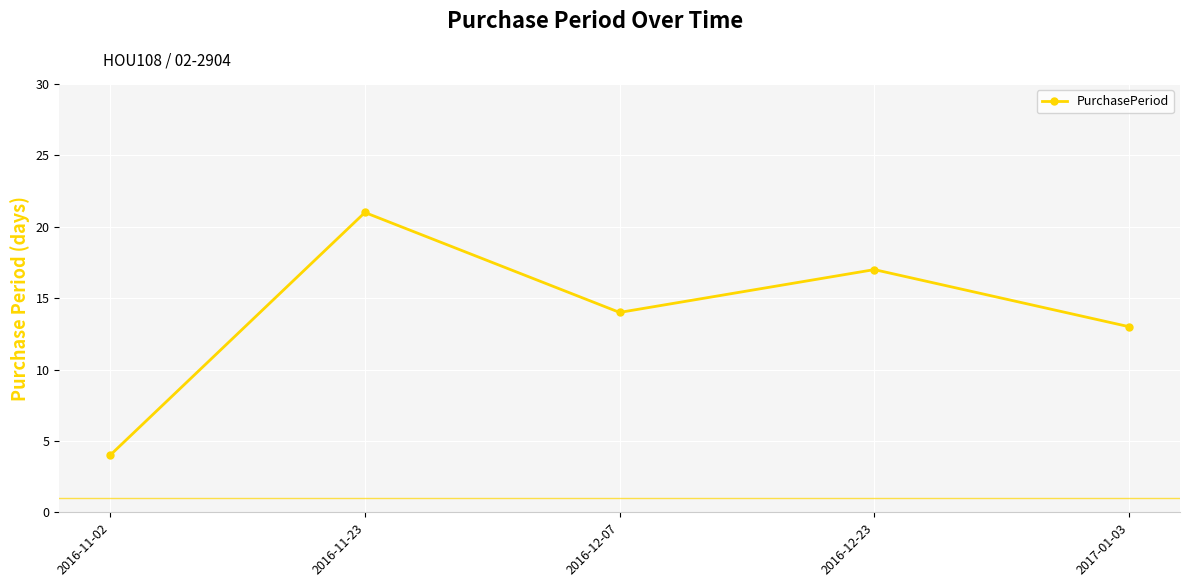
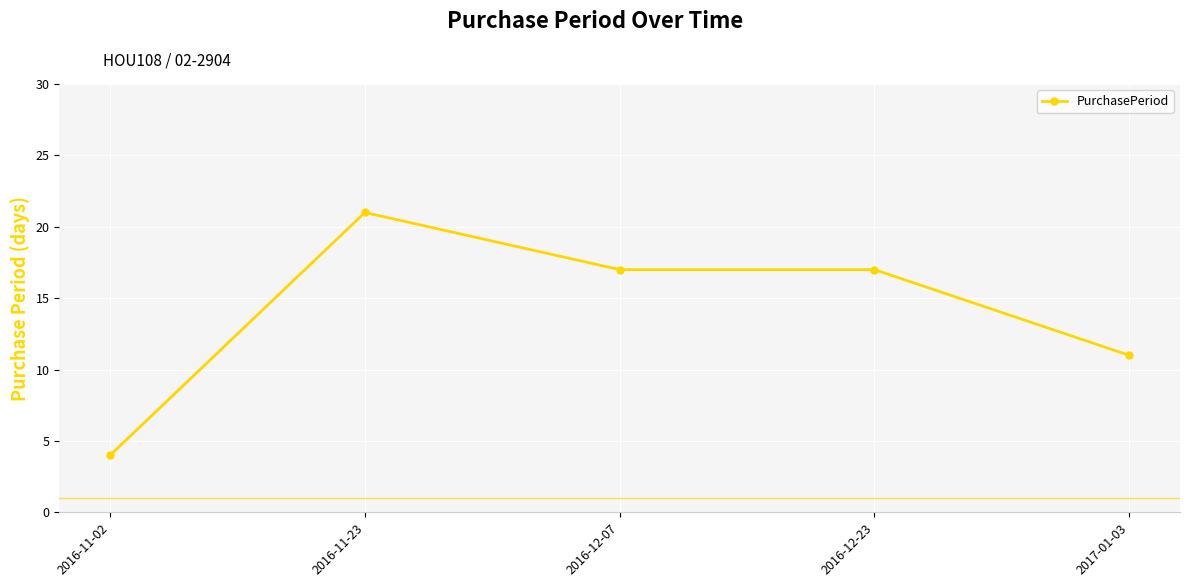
  {
    "2016-11-02": 4,
    "2016-11-23": 21,
-   "2016-12-07": 14,
+   "2016-12-07": 17,
    "2016-12-23": 17,
-   "2017-01-03": 13
+   "2017-01-03": 11
  }
